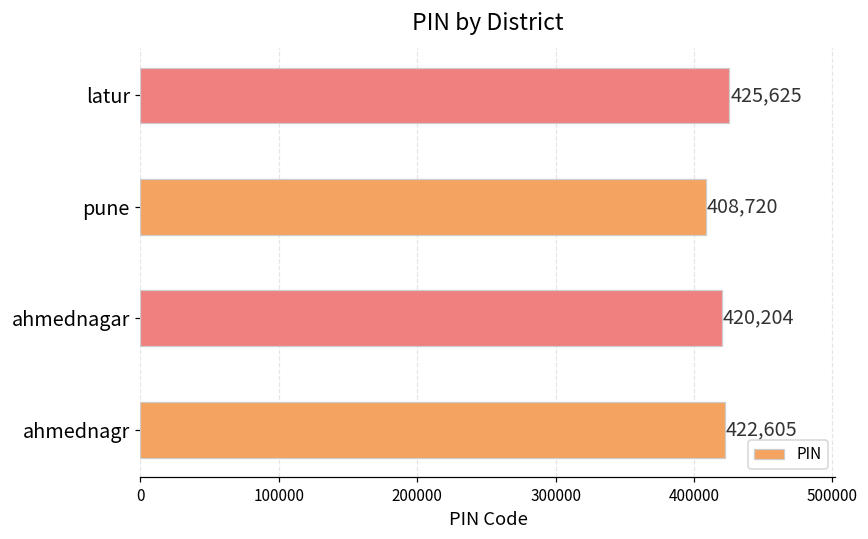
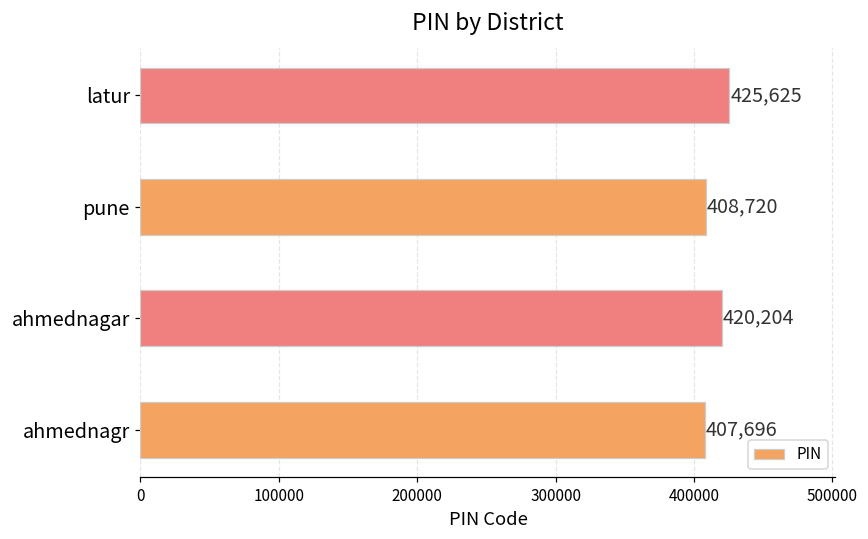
  {
    "latur": "425,625",
    "pune": "408,720",
    "ahmednagar": "420,204",
-   "ahmednagr": "422,605"
+   "ahmednagr": "407,696"
  }
